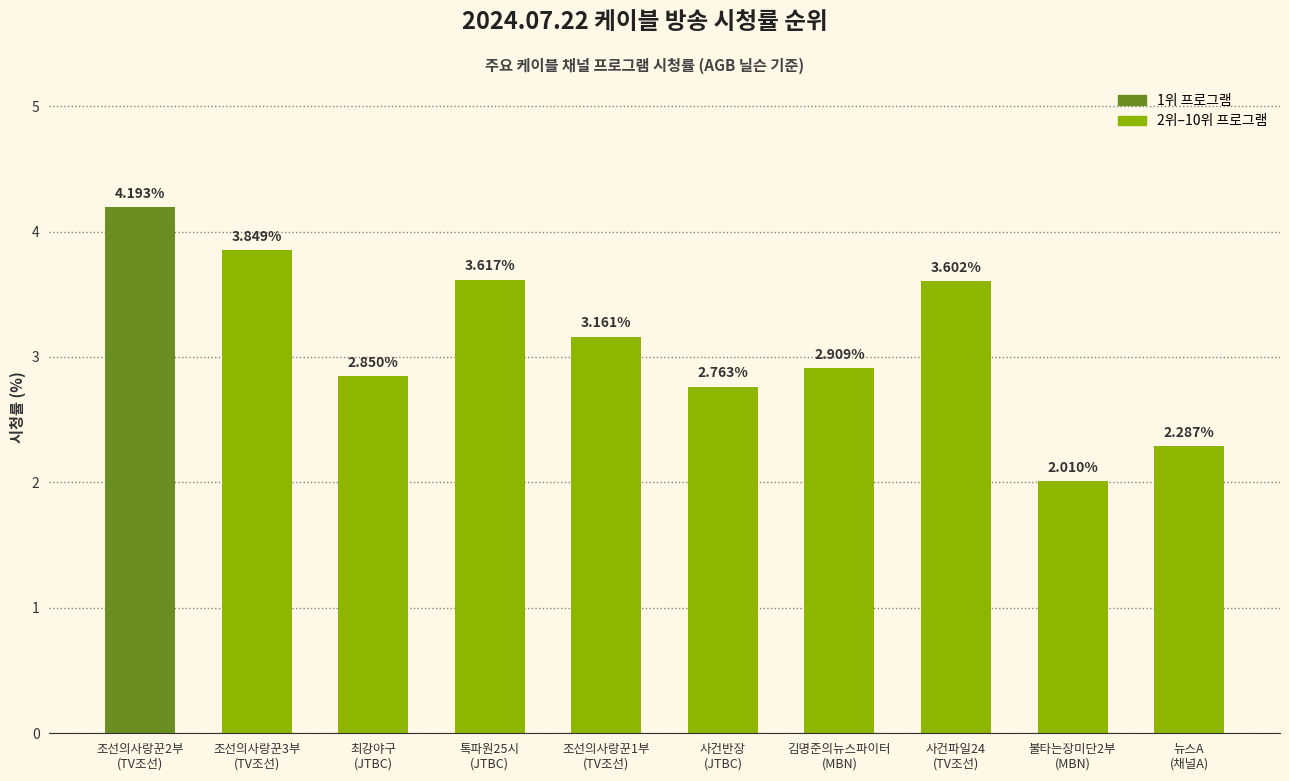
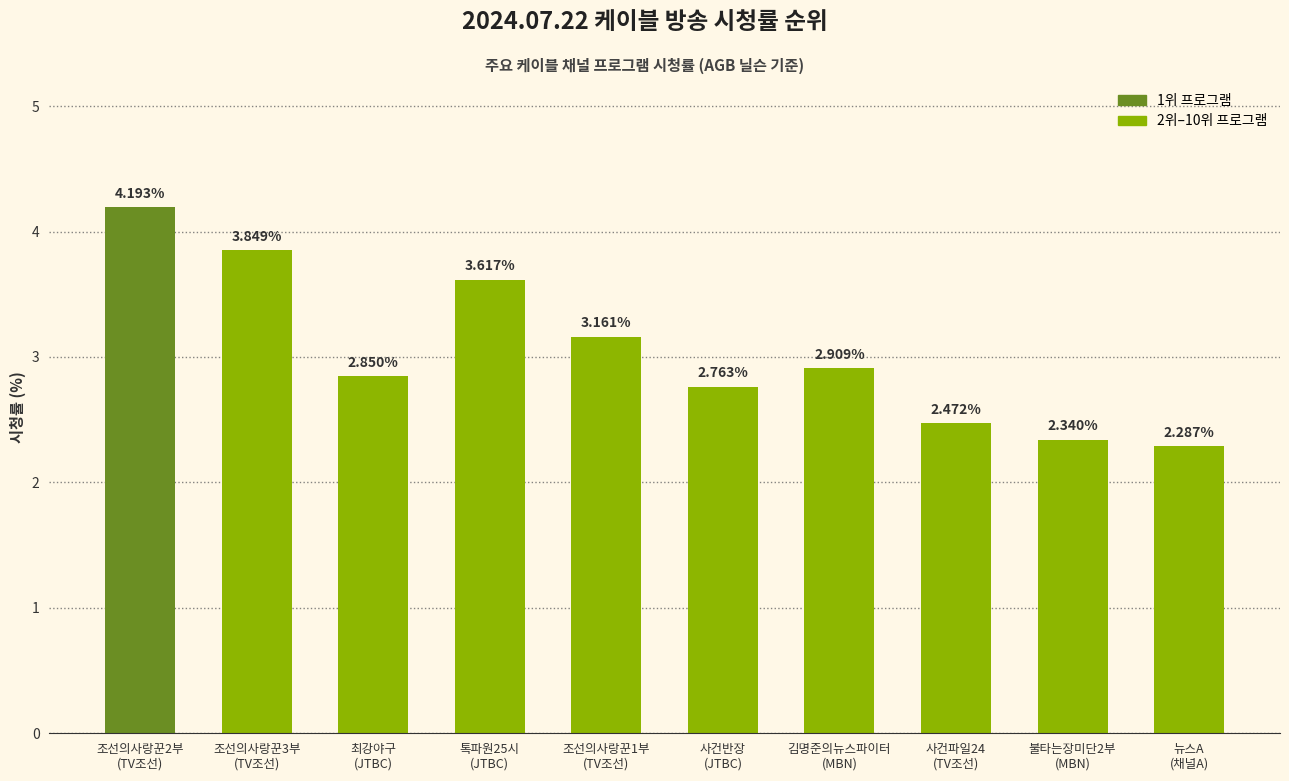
  {
    "조선의사랑꾼2부 (TV조선)": "4.193%",
    "조선의사랑꾼3부 (TV조선)": "3.849%",
    "최강야구 (JTBC)": "2.850%",
    "톡파원25시 (JTBC)": "3.617%",
    "조선의사랑꾼1부 (TV조선)": "3.161%",
    "사건반장 (JTBC)": "2.763%",
    "김명준의뉴스파이터 (MBN)": "2.909%",
-   "사건파일24 (TV조선)": "3.602%",
-   "불타는장미단2부 (MBN)": "2.010%",
+   "사건파일24 (TV조선)": "2.472%",
+   "불타는장미단2부 (MBN)": "2.340%",
    "뉴스A (채널A)": "2.287%"
  }
